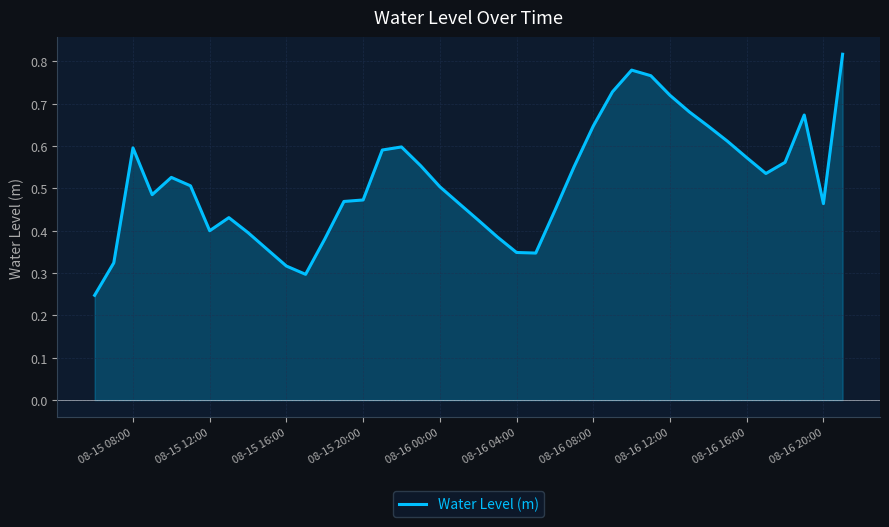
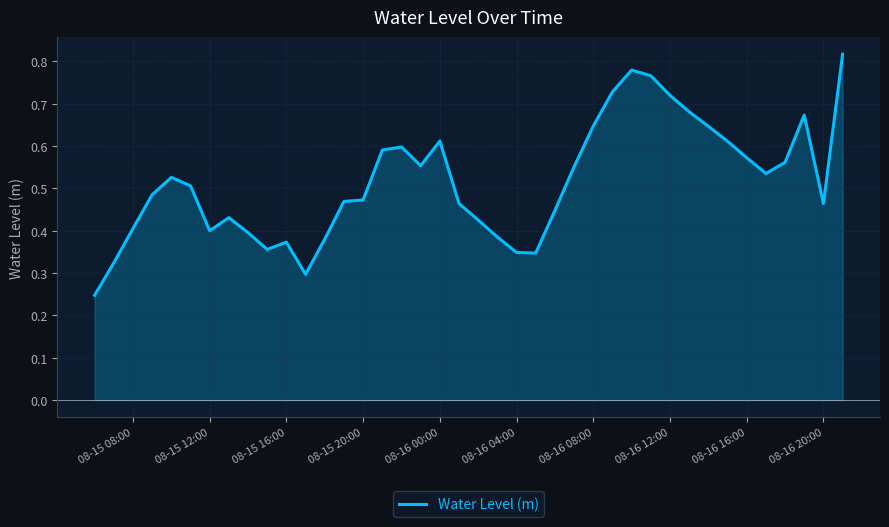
  {
-   "08-15 08:00": 0.60,
+   "08-15 08:00": 0.41,
    "08-15 12:00": 0.40,
-   "08-15 16:00": 0.32,
+   "08-15 16:00": 0.37,
    "08-15 20:00": 0.47,
-   "08-16 00:00": 0.50,
+   "08-16 00:00": 0.61,
    "08-16 04:00": 0.35,
    "08-16 08:00": 0.65,
    "08-16 12:00": 0.72,
    "08-16 16:00": 0.57,
    "08-16 20:00": 0.46
  }
